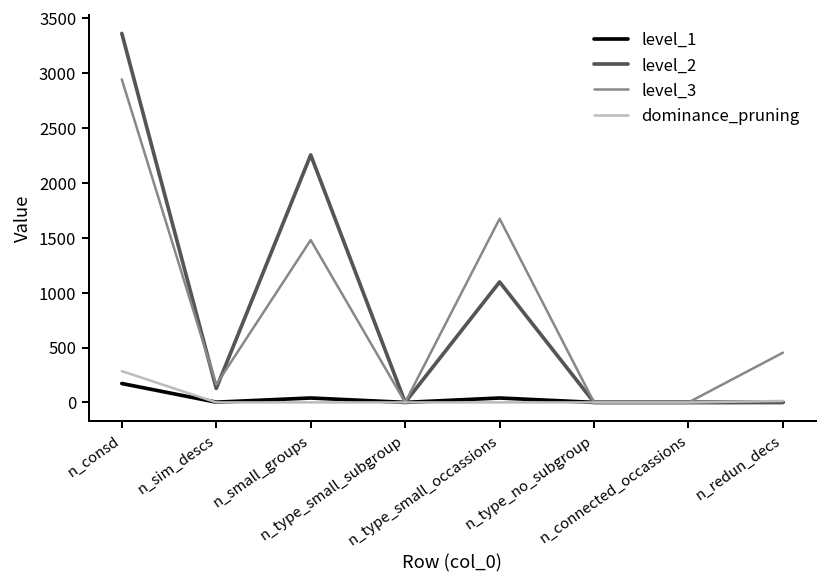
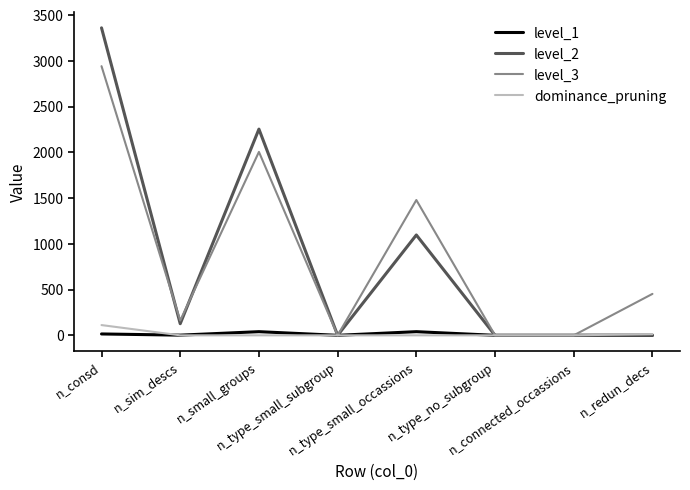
  {
    "level_1": {
-     "n_consd": 200,
+     "n_consd": 0,
      "n_small_groups": 0,
      "n_type_small_occassions": 0
    },
    "level_2": {
      "n_consd": 3400,
      "n_sim_descs": 100,
      "n_small_groups": 2300,
      "n_type_small_occassions": 1100
    },
    "level_3": {
      "n_consd": 2900,
      "n_sim_descs": 200,
-     "n_small_groups": 1500,
-     "n_type_small_occassions": 1700,
+     "n_small_groups": 2000,
+     "n_type_small_occassions": 1500,
      "n_redun_decs": 500
    },
    "dominance_pruning": {
-     "n_consd": 300,
+     "n_consd": 100,
      "n_small_groups": 0,
      "n_type_small_occassions": 0
    }
  }
